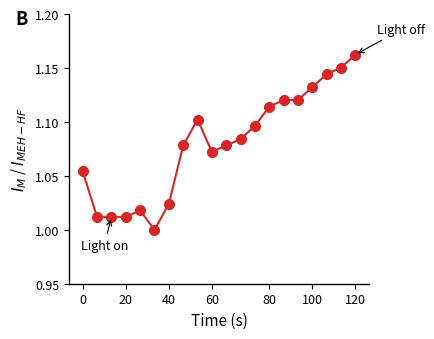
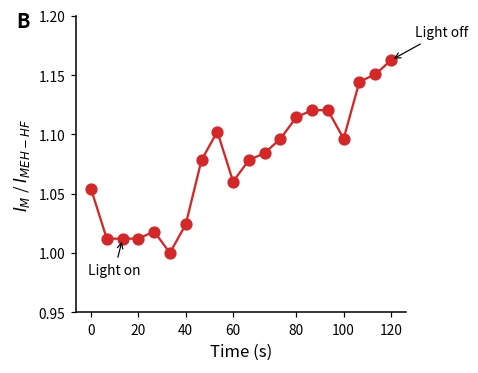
  {
    "0": 1.054,
    "20": 1.012,
    "40": 1.024,
-   "60": 1.072,
+   "60": 1.060,
    "80": 1.114,
-   "100": 1.133,
+   "100": 1.096,
    "120": 1.163
  }
